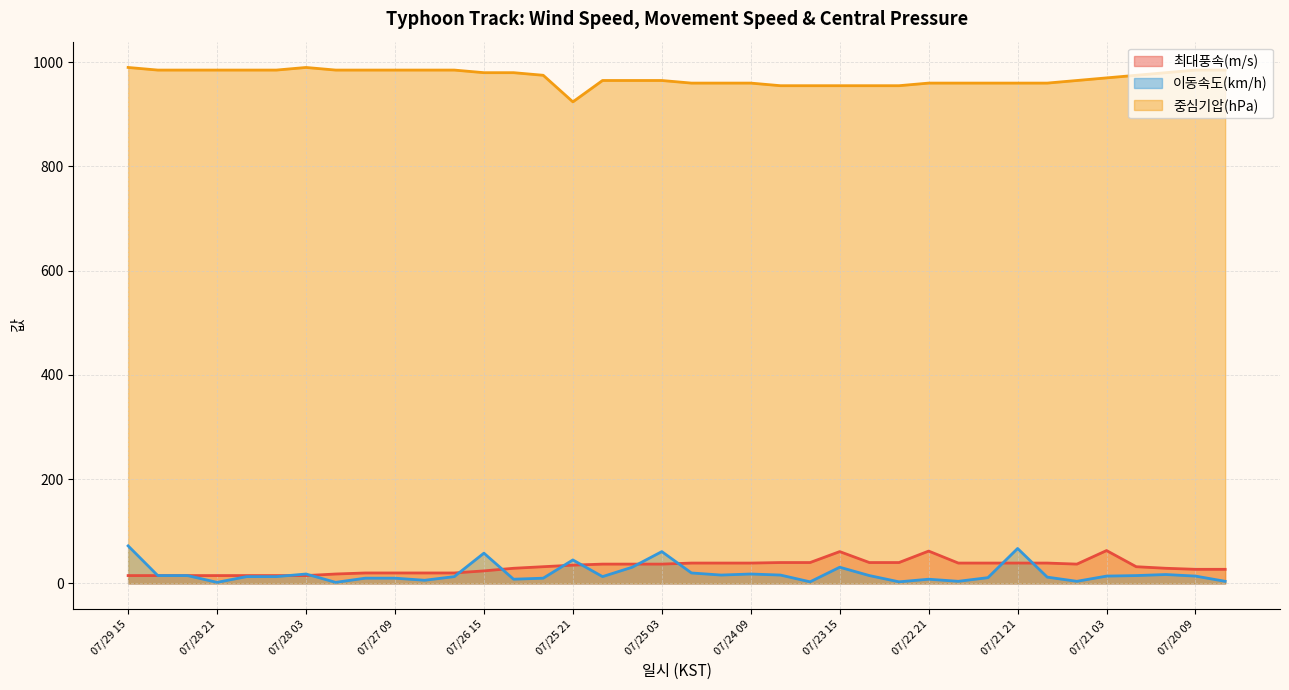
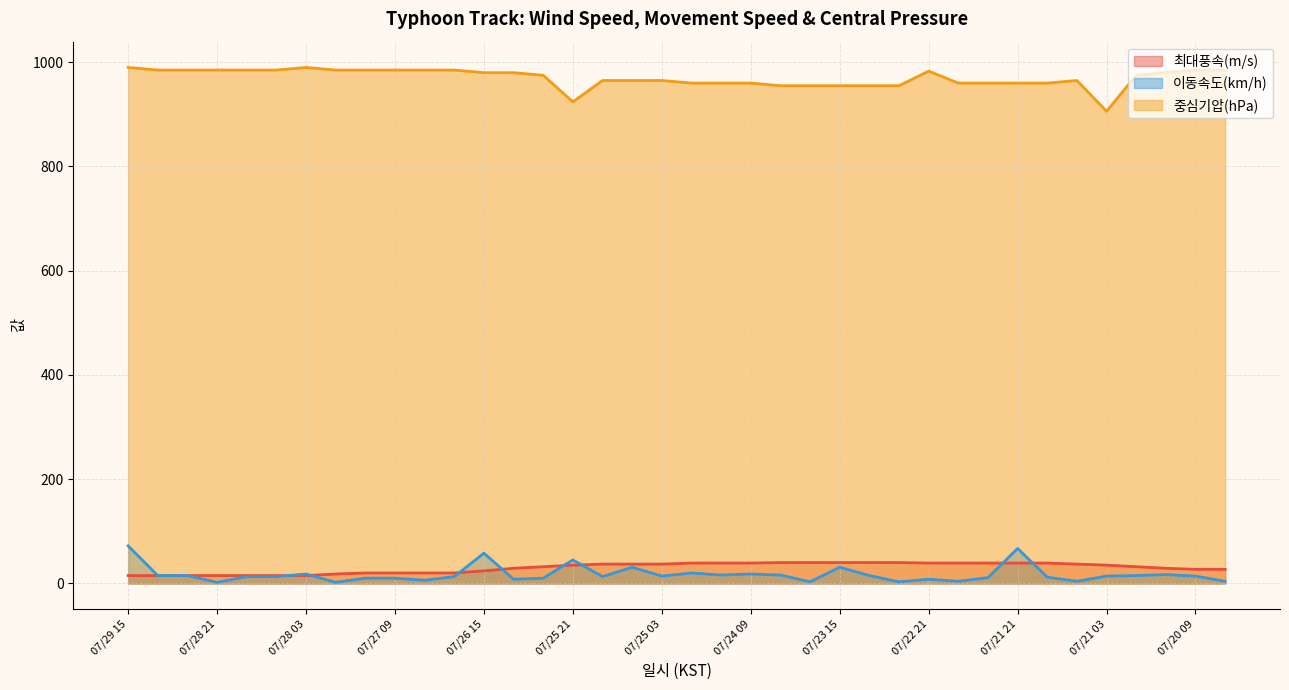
  {
    "최대풍속(m/s)": {
      "07/29 15": 20,
      "07/28 21": 20,
      "07/27 09": 20,
      "07/26 15": 20,
      "07/25 21": 40,
      "07/25 03": 40,
      "07/24 09": 40,
-     "07/23 15": 60,
-     "07/22 21": 60,
+     "07/23 15": 40,
+     "07/22 21": 40,
      "07/21 21": 40,
-     "07/21 03": 60,
+     "07/21 03": 40,
      "07/20 09": 30
    },
    "이동속도(km/h)": {
      "07/29 15": 70,
      "07/28 21": 0,
      "07/27 09": 10,
      "07/26 15": 60,
      "07/25 21": 50,
-     "07/25 03": 60,
+     "07/25 03": 10,
      "07/24 09": 20,
      "07/23 15": 30,
      "07/22 21": 10,
      "07/21 21": 70,
      "07/21 03": 10,
      "07/20 09": 10
    },
    "중심기압(hPa)": {
      "07/29 15": 990,
      "07/28 21": 990,
      "07/28 03": 990,
      "07/27 09": 990,
      "07/26 15": 980,
      "07/25 21": 920,
      "07/25 03": 970,
      "07/24 09": 960,
      "07/23 15": 960,
-     "07/22 21": 960,
+     "07/22 21": 980,
      "07/21 21": 960,
-     "07/21 03": 970
+     "07/21 03": 910
    }
  }
